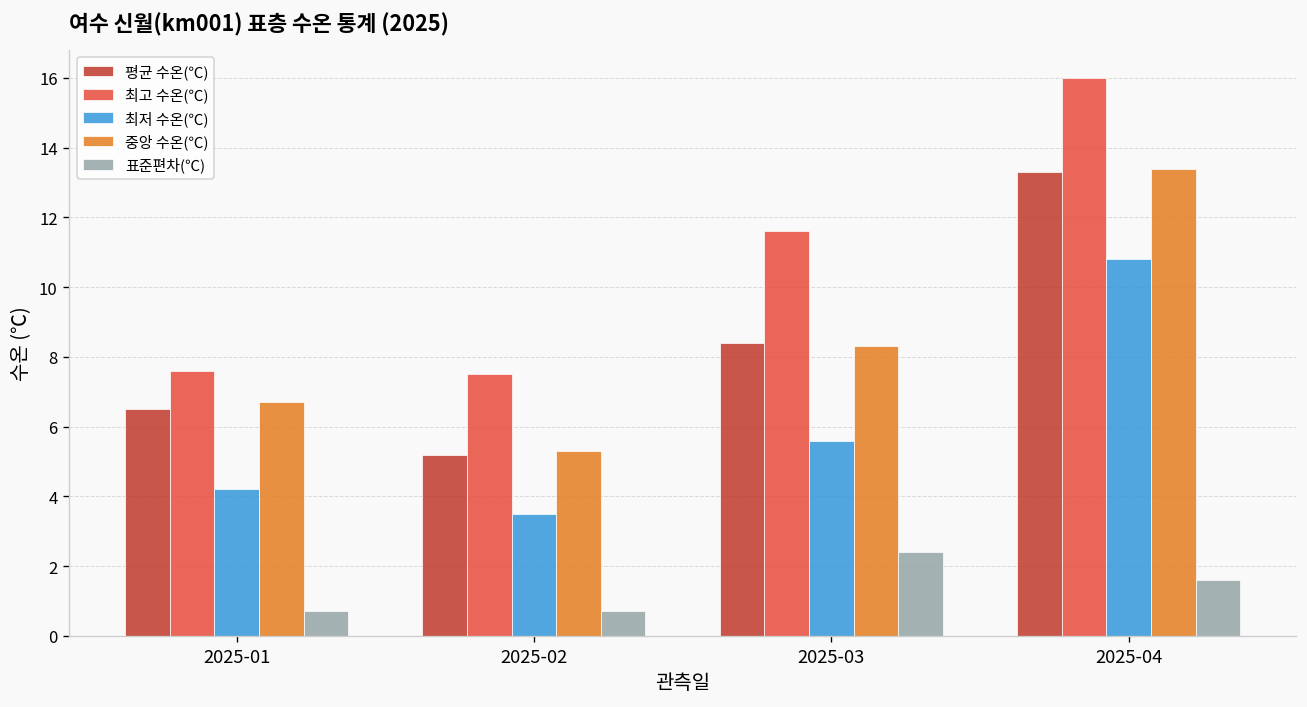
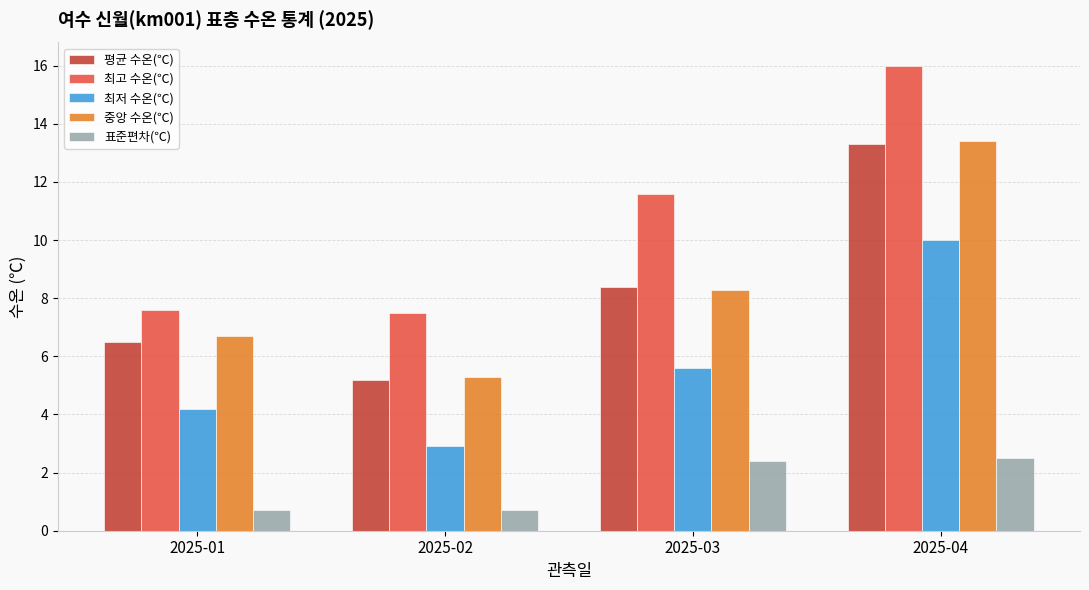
  {
    "최저 수온(℃)": {
      "2025-01": 4.2,
-     "2025-02": 3.5,
+     "2025-02": 2.9,
      "2025-03": 5.6,
-     "2025-04": 10.8
+     "2025-04": 10.0
    },
    "표준편차(℃)": {
      "2025-01": 0.7,
      "2025-02": 0.7,
      "2025-03": 2.4,
-     "2025-04": 1.6
+     "2025-04": 2.5
    }
  }
